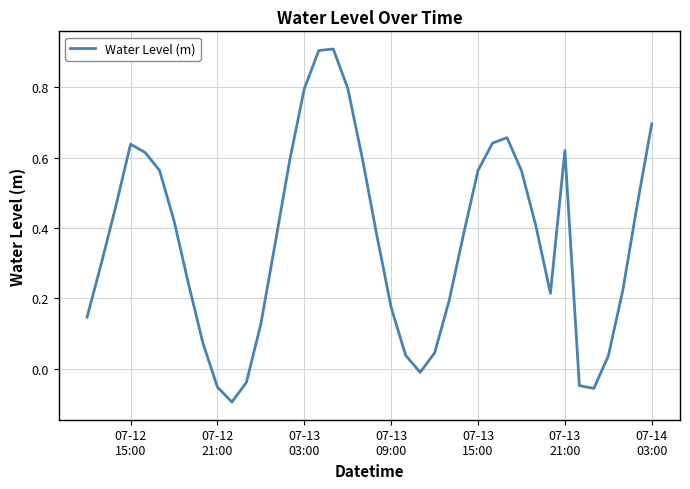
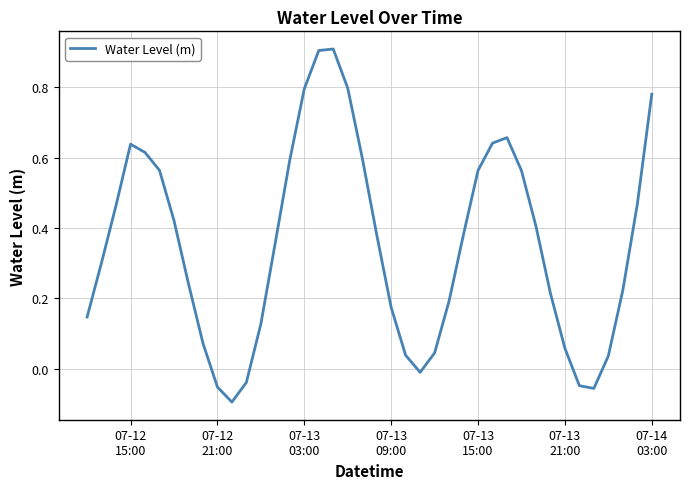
  {
    "07-12 15:00": 0.64,
    "07-12 21:00": -0.05,
    "07-13 03:00": 0.80,
    "07-13 09:00": 0.17,
    "07-13 15:00": 0.56,
-   "07-13 21:00": 0.62,
-   "07-14 03:00": 0.70
+   "07-13 21:00": 0.06,
+   "07-14 03:00": 0.78
  }
